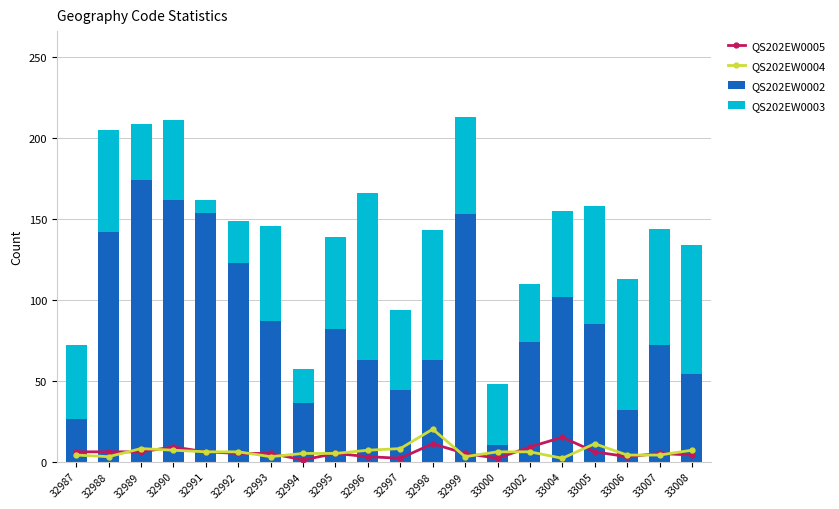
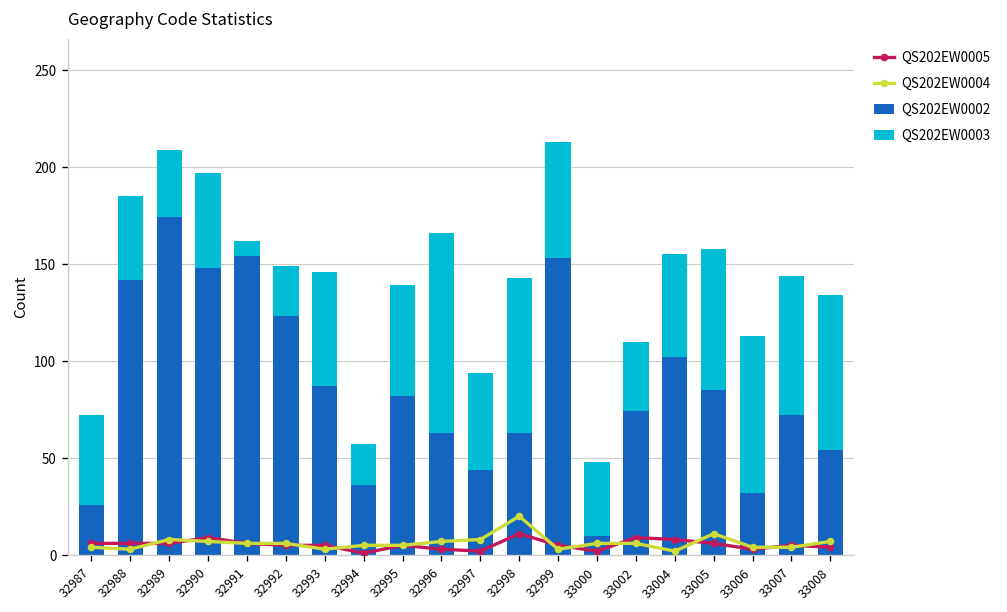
  {
    "QS202EW0005": {
      "32987": 6,
      "32988": 6,
      "32989": 6,
      "32990": 9,
      "32993": 5,
      "32994": 1,
      "32996": 3,
      "32997": 2,
      "32998": 11,
      "32999": 5,
      "33000": 2,
      "33002": 9,
-     "33004": 15,
+     "33004": 8,
      "33005": 6,
      "33008": 4
    },
    "QS202EW0002": {
      "32987": 26,
      "32988": 142,
      "32989": 174,
-     "32990": 162,
+     "32990": 148,
      "32991": 154,
      "32992": 123,
      "32993": 87,
      "32994": 36,
      "32995": 82,
      "32996": 63,
      "32997": 44,
      "32998": 63,
      "32999": 153,
      "33000": 10,
      "33002": 74,
      "33004": 102,
      "33005": 85,
      "33006": 32,
      "33007": 72,
      "33008": 54
    },
    "QS202EW0004": {
      "32987": 4,
      "32988": 3,
      "32989": 8,
      "32990": 7,
      "32993": 3,
      "32994": 5,
      "32996": 7,
      "32997": 8,
      "32998": 20,
      "32999": 3,
      "33000": 6,
      "33002": 6,
      "33004": 2,
      "33005": 11,
      "33008": 7
    },
    "QS202EW0003": {
      "32987": 46,
-     "32988": 63,
+     "32988": 43,
      "32989": 35,
      "32990": 49,
      "32991": 8,
      "32992": 26,
      "32993": 59,
      "32994": 21,
      "32995": 57,
      "32996": 103,
      "32997": 50,
      "32998": 80,
      "32999": 60,
      "33000": 38,
      "33002": 36,
      "33004": 53,
      "33005": 73,
      "33006": 81,
      "33007": 72,
      "33008": 80
    }
  }
